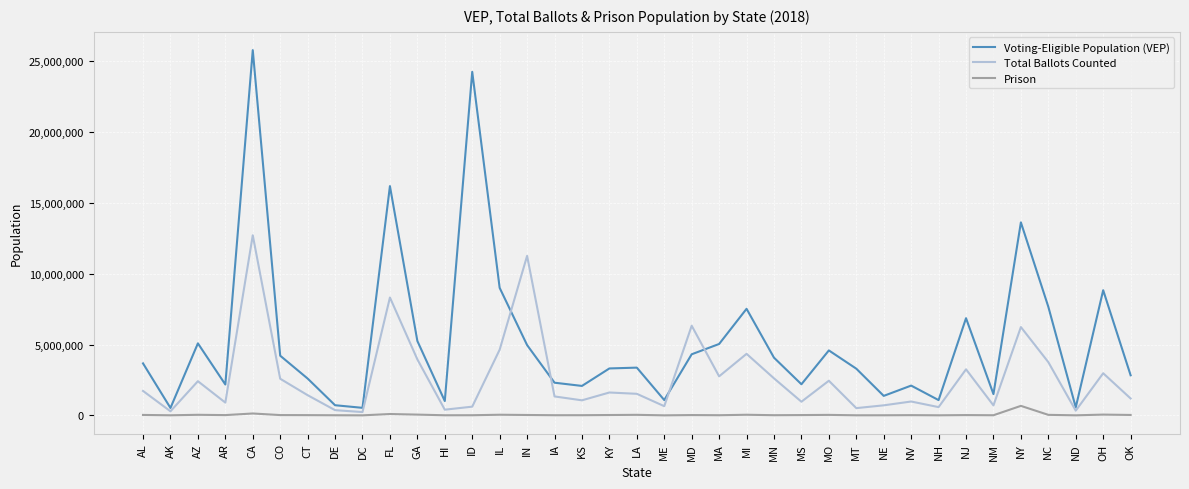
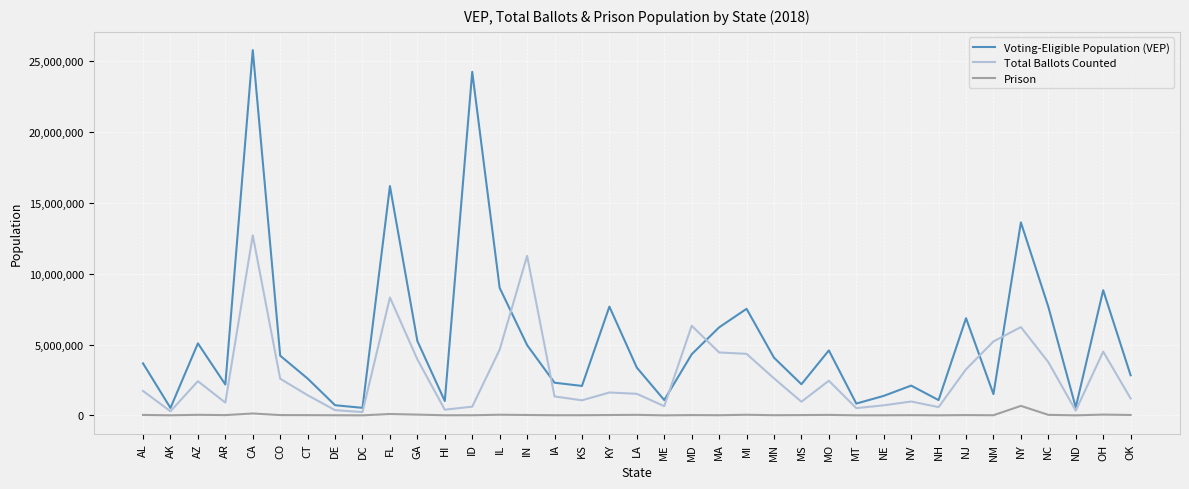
  {
    "Voting-Eligible Population (VEP)": {
      "AL": "3,700,000",
      "AK": "500,000",
      "AZ": "5,100,000",
      "AR": "2,200,000",
      "CA": "25,800,000",
      "CO": "4,200,000",
      "CT": "2,600,000",
      "DE": "700,000",
      "DC": "500,000",
      "FL": "16,200,000",
      "GA": "5,300,000",
      "HI": "1,000,000",
      "ID": "24,200,000",
      "IL": "9,000,000",
      "IN": "5,000,000",
      "IA": "2,300,000",
      "KS": "2,100,000",
-     "KY": "3,300,000",
+     "KY": "7,700,000",
      "LA": "3,400,000",
      "ME": "1,100,000",
      "MD": "4,300,000",
-     "MA": "5,000,000",
+     "MA": "6,200,000",
      "MI": "7,500,000",
      "MN": "4,100,000",
      "MS": "2,200,000",
      "MO": "4,600,000",
-     "MT": "3,300,000",
+     "MT": "800,000",
      "NE": "1,400,000",
      "NV": "2,100,000",
      "NH": "1,100,000",
      "NJ": "6,900,000",
      "NM": "1,500,000",
      "NY": "13,600,000",
      "NC": "7,700,000",
      "ND": "600,000",
      "OH": "8,800,000",
      "OK": "2,800,000"
    },
    "Total Ballots Counted": {
      "AL": "1,700,000",
      "AK": "300,000",
      "AZ": "2,400,000",
      "AR": "900,000",
      "CA": "12,700,000",
      "CO": "2,600,000",
      "CT": "1,400,000",
      "DE": "400,000",
      "DC": "200,000",
      "FL": "8,300,000",
      "GA": "3,900,000",
      "HI": "400,000",
      "ID": "600,000",
      "IL": "4,600,000",
      "IN": "11,300,000",
      "IA": "1,300,000",
      "KS": "1,100,000",
      "KY": "1,600,000",
      "LA": "1,500,000",
      "ME": "600,000",
      "MD": "6,300,000",
-     "MA": "2,800,000",
+     "MA": "4,400,000",
      "MI": "4,300,000",
      "MN": "2,600,000",
      "MS": "1,000,000",
      "MO": "2,400,000",
      "MT": "500,000",
      "NE": "700,000",
      "NV": "1,000,000",
      "NH": "600,000",
      "NJ": "3,200,000",
-     "NM": "700,000",
+     "NM": "5,200,000",
      "NY": "6,200,000",
      "NC": "3,800,000",
      "ND": "300,000",
-     "OH": "3,000,000",
+     "OH": "4,500,000",
      "OK": "1,200,000"
    },
    "Prison": {
      "AL": "0",
      "AK": "0",
      "AZ": "0",
      "AR": "0",
      "CA": "100,000",
      "CO": "0",
      "CT": "0",
      "DE": "0",
      "DC": "0",
      "FL": "100,000",
      "GA": "100,000",
      "HI": "0",
      "ID": "0",
      "IL": "0",
      "IN": "0",
      "IA": "0",
      "KS": "0",
      "KY": "0",
      "LA": "0",
      "ME": "0",
      "MD": "0",
      "MA": "0",
      "MI": "0",
      "MN": "0",
      "MS": "0",
      "MO": "0",
      "MT": "0",
      "NE": "0",
      "NV": "0",
      "NH": "0",
      "NJ": "0",
      "NM": "0",
      "NY": "700,000",
      "NC": "0",
      "ND": "0",
      "OH": "100,000",
      "OK": "0"
    }
  }
